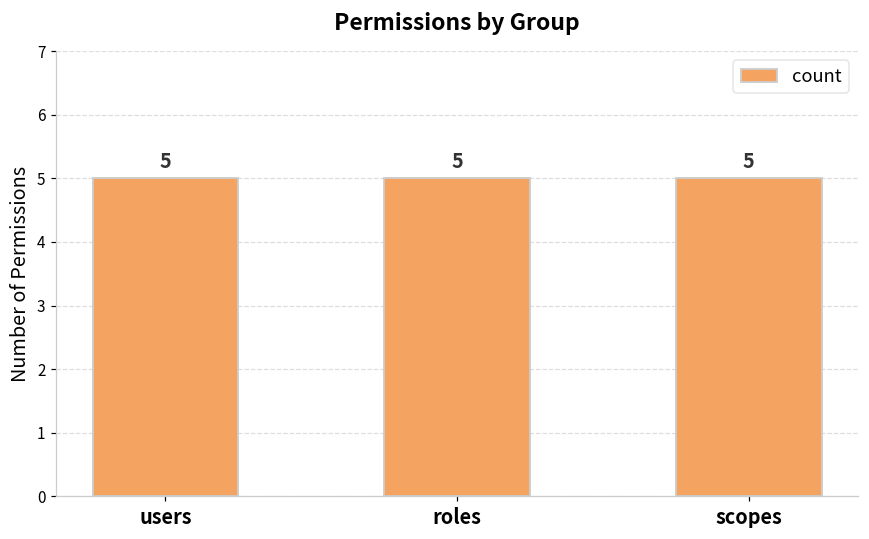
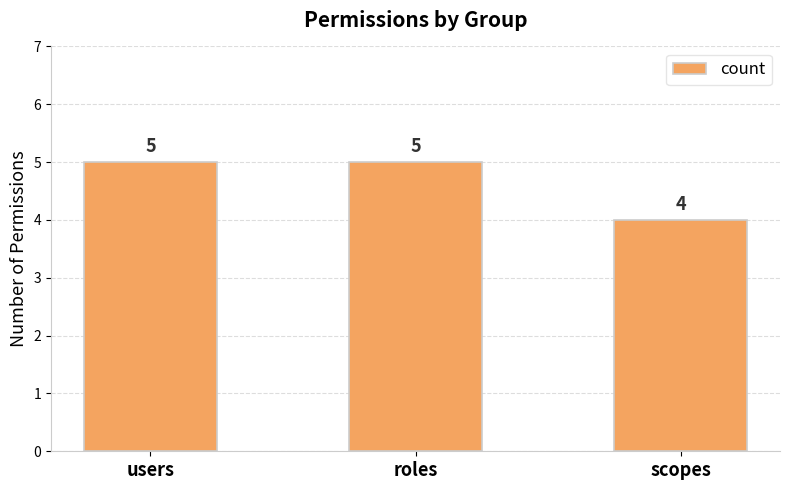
  {
    "users": 5,
    "roles": 5,
-   "scopes": 5
+   "scopes": 4
  }
